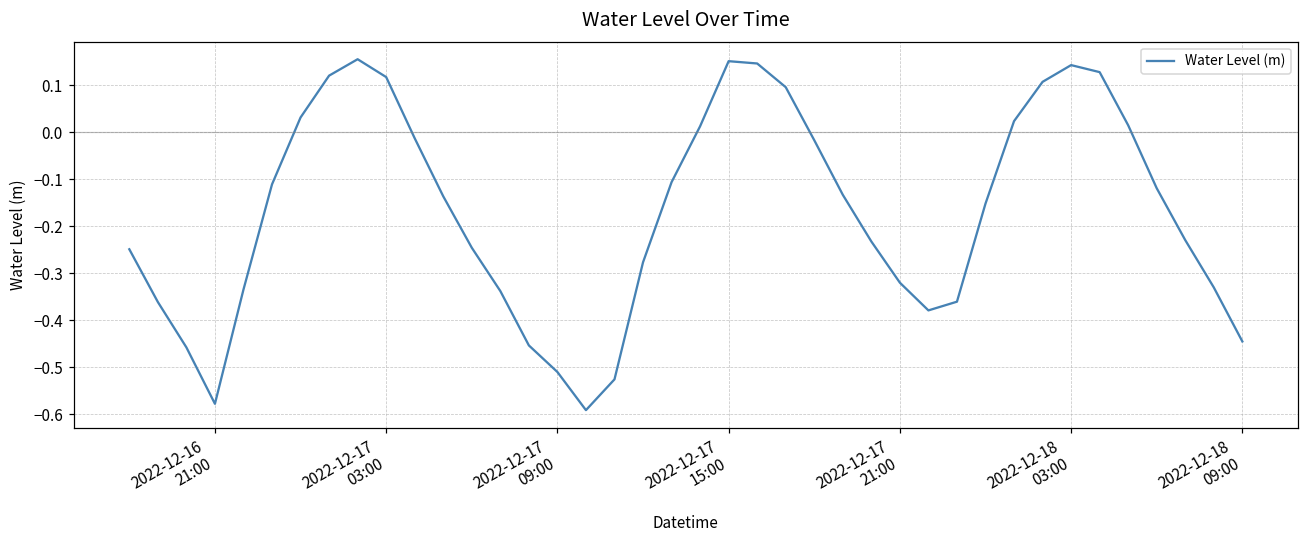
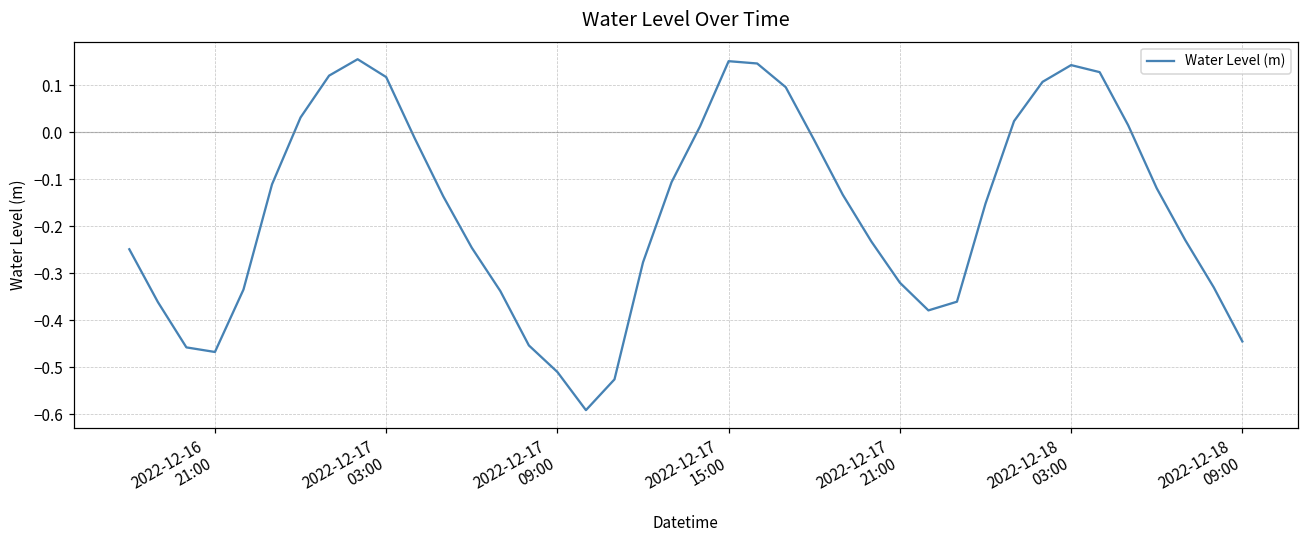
  {
-   "2022-12-16 21:00": -0.58,
+   "2022-12-16 21:00": -0.47,
    "2022-12-17 03:00": 0.12,
    "2022-12-17 09:00": -0.51,
    "2022-12-17 15:00": 0.15,
    "2022-12-17 21:00": -0.32,
    "2022-12-18 03:00": 0.14,
    "2022-12-18 09:00": -0.45
  }
